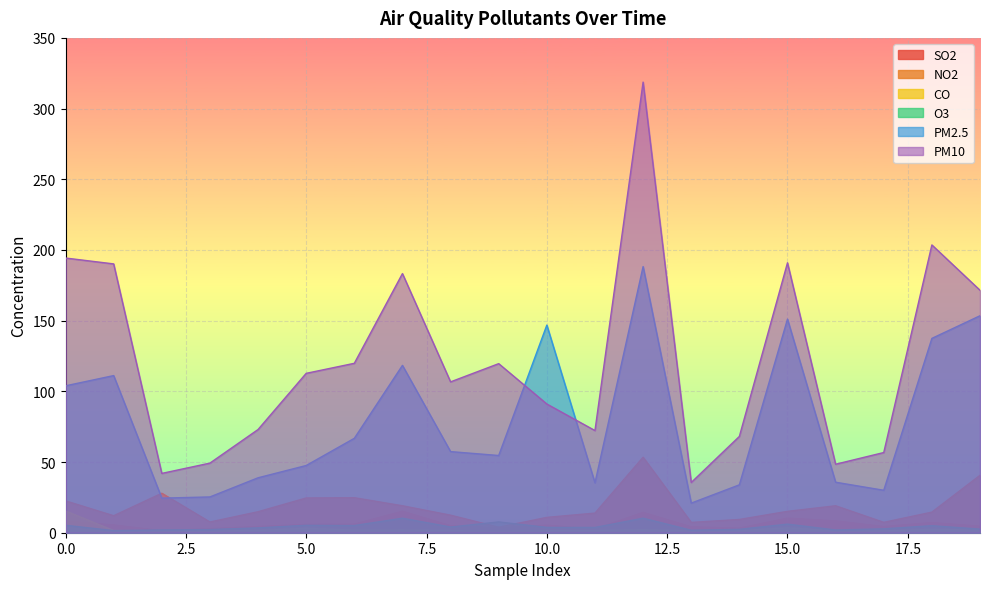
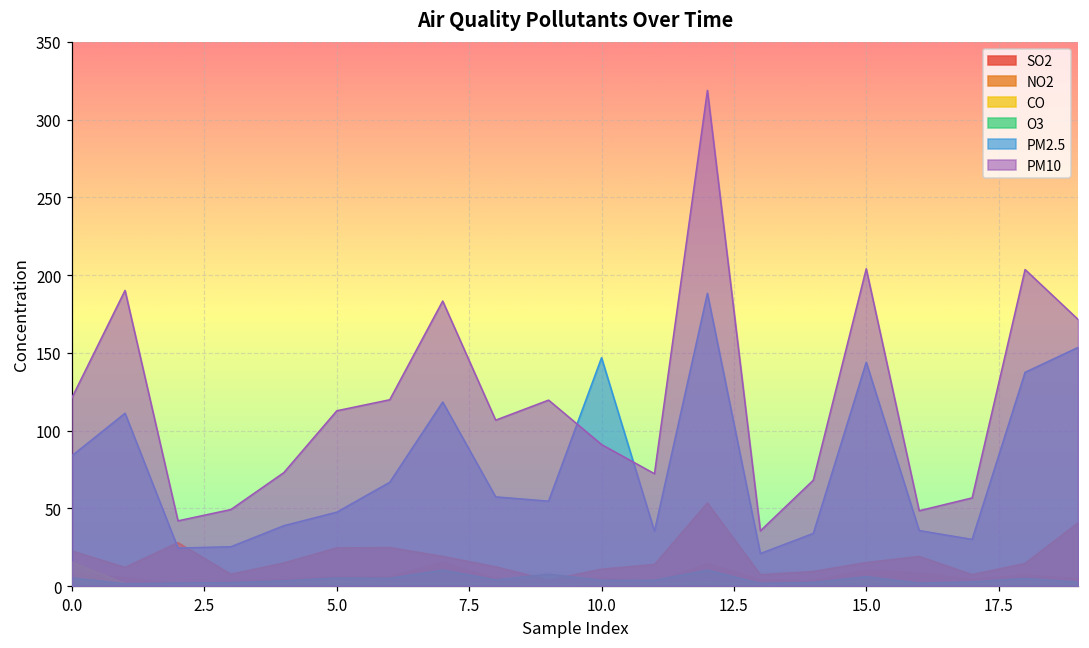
  {
    "CO": {
      "0.0": 15,
      "5.0": 3,
      "10.0": 1,
      "15.0": 3
    },
    "O3": {
      "0.0": 5,
      "15.0": 6
    },
    "PM2.5": {
-     "0.0": 104,
+     "0.0": 84,
      "5.0": 48,
      "10.0": 147,
-     "15.0": 151
+     "15.0": 144
    },
    "PM10": {
-     "0.0": 194,
+     "0.0": 121,
      "5.0": 113,
      "10.0": 91,
-     "15.0": 191
+     "15.0": 204
    }
  }
